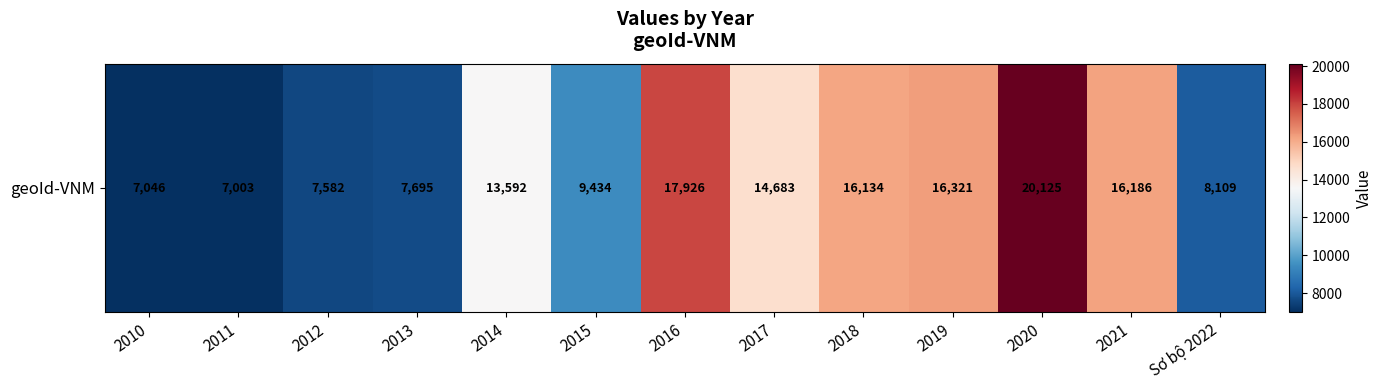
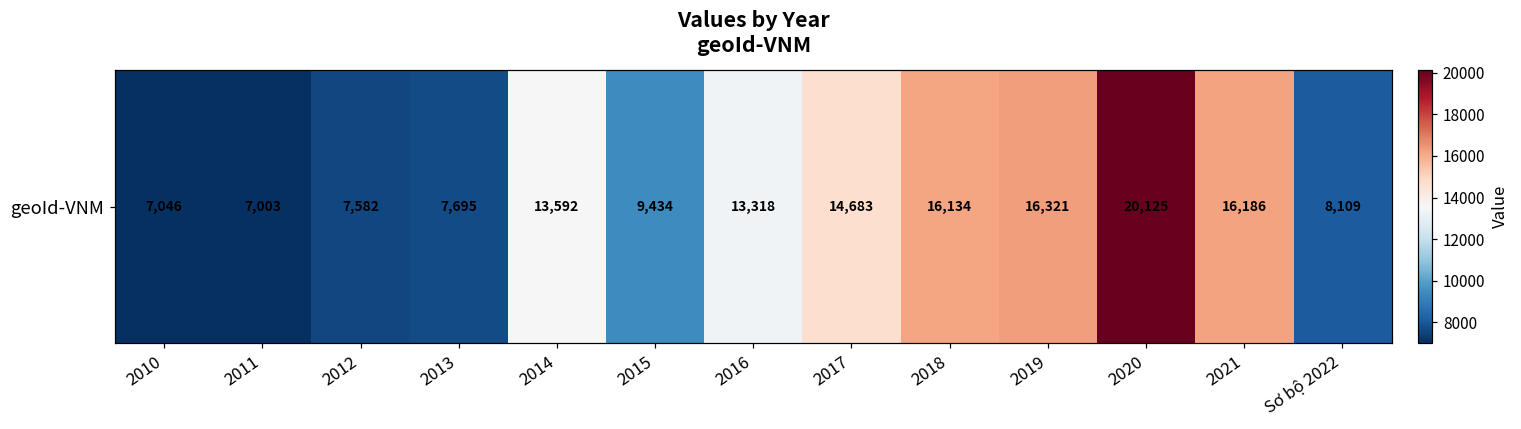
  {
    "geoId-VNM": {
      "2010": "7,046",
      "2011": "7,003",
      "2012": "7,582",
      "2013": "7,695",
      "2014": "13,592",
      "2015": "9,434",
-     "2016": "17,926",
+     "2016": "13,318",
      "2017": "14,683",
      "2018": "16,134",
      "2019": "16,321",
      "2020": "20,125",
      "2021": "16,186",
      "Sơ bộ 2022": "8,109"
    }
  }
